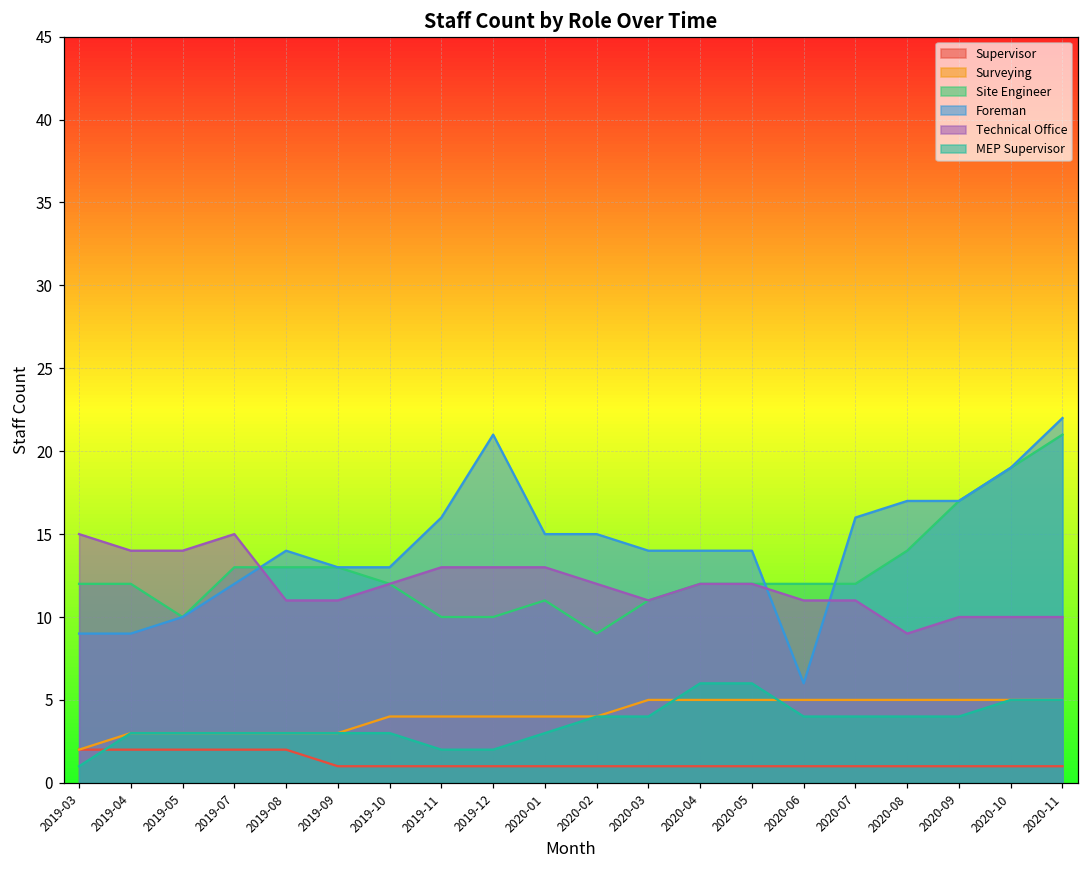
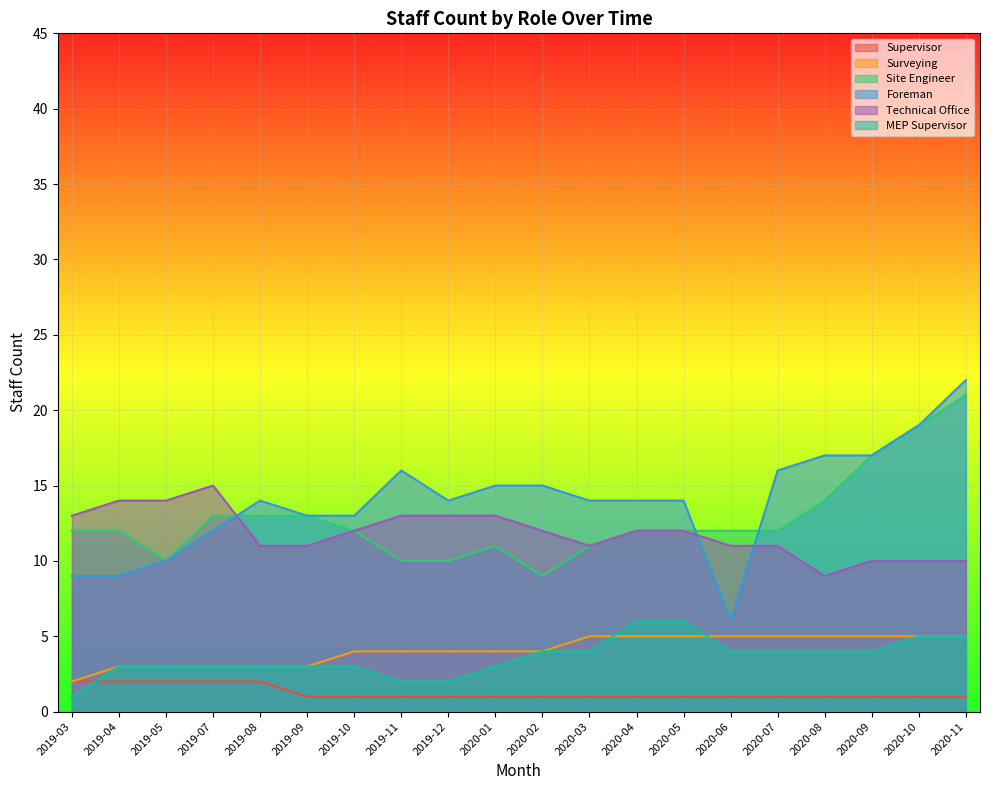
  {
    "Supervisor": {
      "2019-04": 2,
      "2019-05": 2,
      "2019-07": 2,
      "2019-08": 2,
      "2019-09": 1,
      "2019-10": 1,
      "2019-11": 1,
      "2019-12": 1,
      "2020-01": 1,
      "2020-02": 1,
      "2020-03": 1,
      "2020-04": 1,
      "2020-05": 1,
      "2020-06": 1,
      "2020-07": 1,
      "2020-08": 1,
      "2020-09": 1,
      "2020-10": 1,
      "2020-11": 1
    },
    "Surveying": {
      "2019-10": 4,
      "2019-11": 4,
      "2019-12": 4,
      "2020-01": 4,
      "2020-03": 5,
      "2020-04": 5,
      "2020-05": 5,
      "2020-06": 5,
      "2020-07": 5,
      "2020-08": 5,
      "2020-09": 5
    },
    "Foreman": {
      "2019-03": 9,
      "2019-04": 9,
      "2019-07": 12,
      "2019-08": 14,
      "2019-10": 13,
      "2019-11": 16,
-     "2019-12": 21,
+     "2019-12": 14,
      "2020-01": 15,
      "2020-02": 15,
      "2020-03": 14,
      "2020-04": 14,
      "2020-05": 14,
      "2020-06": 6,
      "2020-07": 16,
      "2020-08": 17,
      "2020-11": 22
    },
    "Technical Office": {
-     "2019-03": 15,
+     "2019-03": 13,
      "2019-04": 14,
      "2019-05": 14,
      "2019-07": 15,
      "2019-08": 11,
      "2019-09": 11,
      "2019-11": 13,
      "2019-12": 13,
      "2020-01": 13,
      "2020-02": 12,
      "2020-06": 11,
      "2020-07": 11,
      "2020-08": 9,
      "2020-09": 10,
      "2020-10": 10,
      "2020-11": 10
    }
  }
